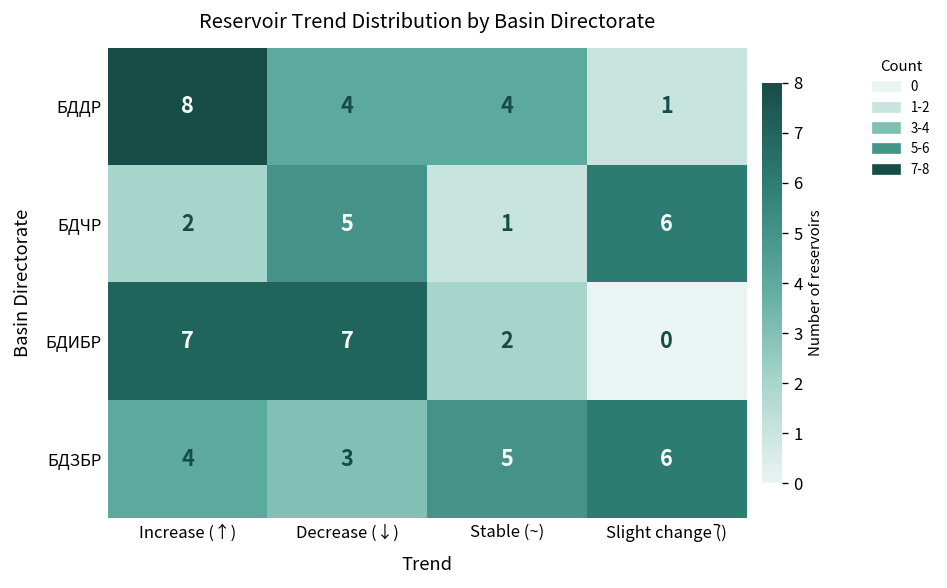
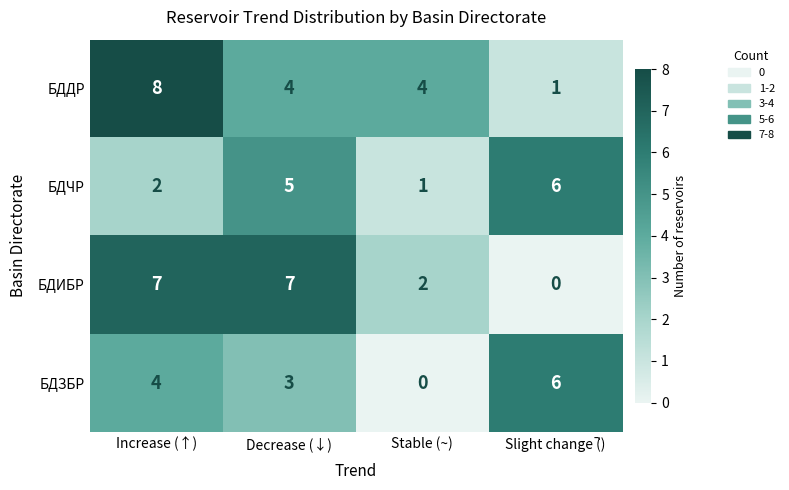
  {
    "БДДР": {
      "Increase (↑)": 8,
      "Decrease (↓)": 4,
      "Stable (~)": 4,
      "Slight change (᷆)": 1
    },
    "БДЧР": {
      "Increase (↑)": 2,
      "Decrease (↓)": 5,
      "Stable (~)": 1,
      "Slight change (᷆)": 6
    },
    "БДИБР": {
      "Increase (↑)": 7,
      "Decrease (↓)": 7,
      "Stable (~)": 2,
      "Slight change (᷆)": 0
    },
    "БДЗБР": {
      "Increase (↑)": 4,
      "Decrease (↓)": 3,
-     "Stable (~)": 5,
+     "Stable (~)": 0,
      "Slight change (᷆)": 6
    }
  }
